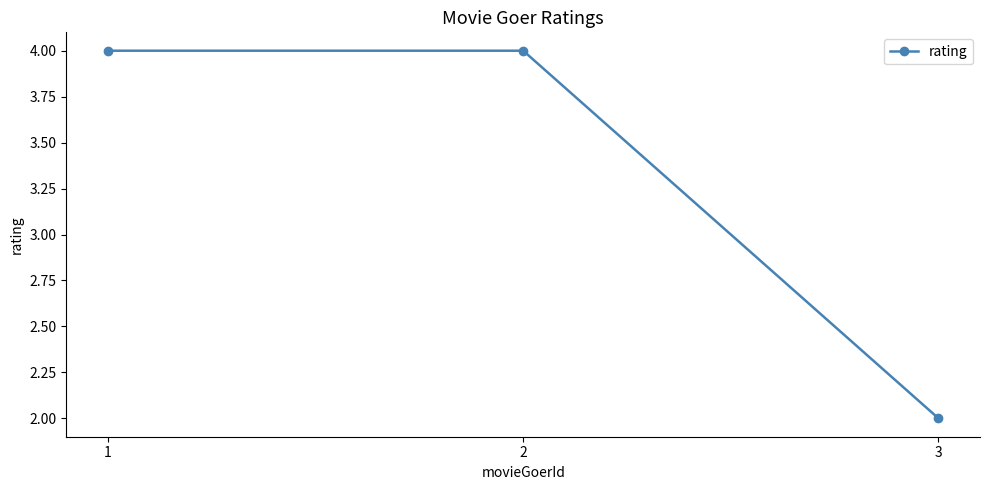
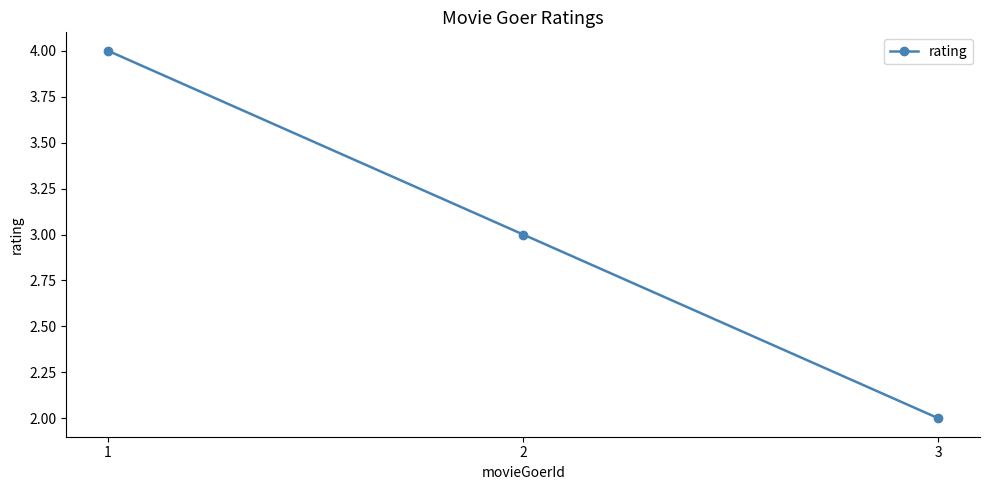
  {
    "1": 4,
-   "2": 4,
+   "2": 3,
    "3": 2
  }
